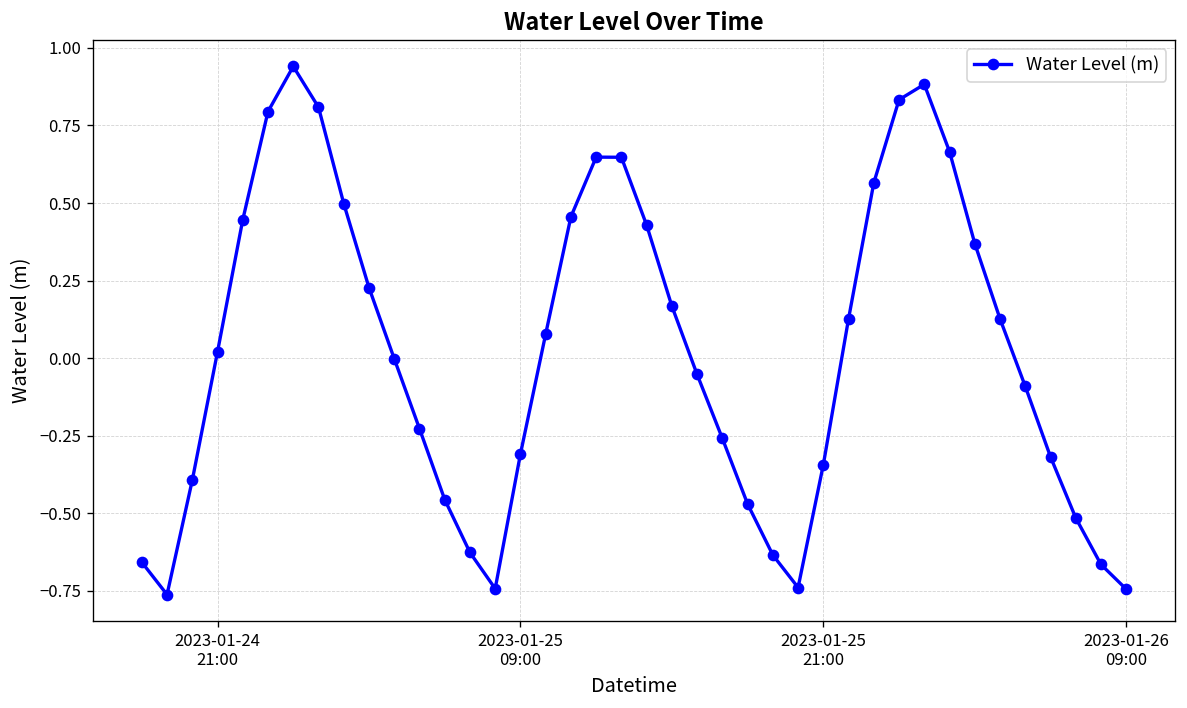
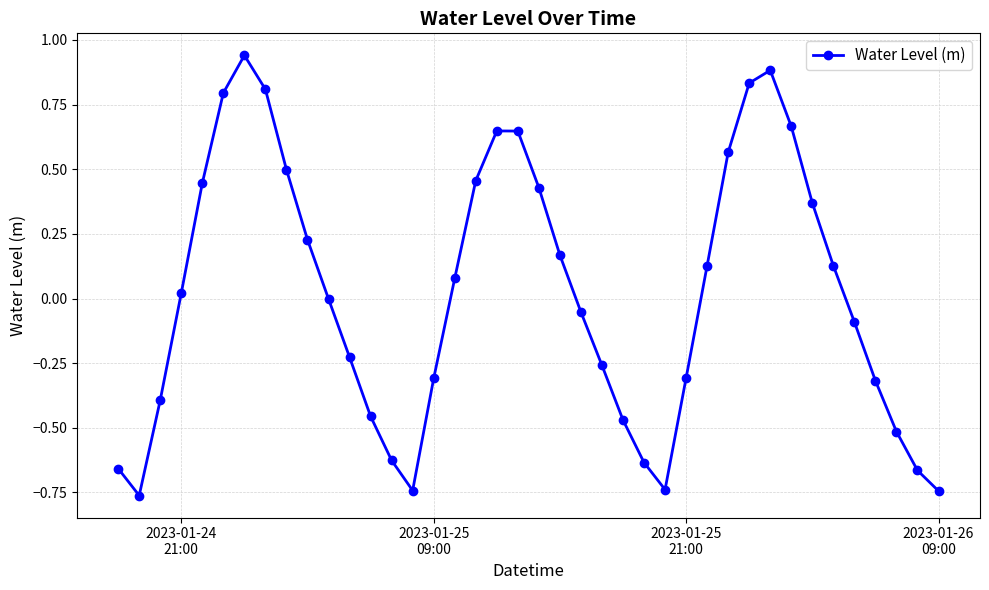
  {
    "2023-01-24 21:00": 0.02,
    "2023-01-25 09:00": -0.31,
-   "2023-01-25 21:00": -0.34,
+   "2023-01-25 21:00": -0.31,
    "2023-01-26 09:00": -0.74
  }
